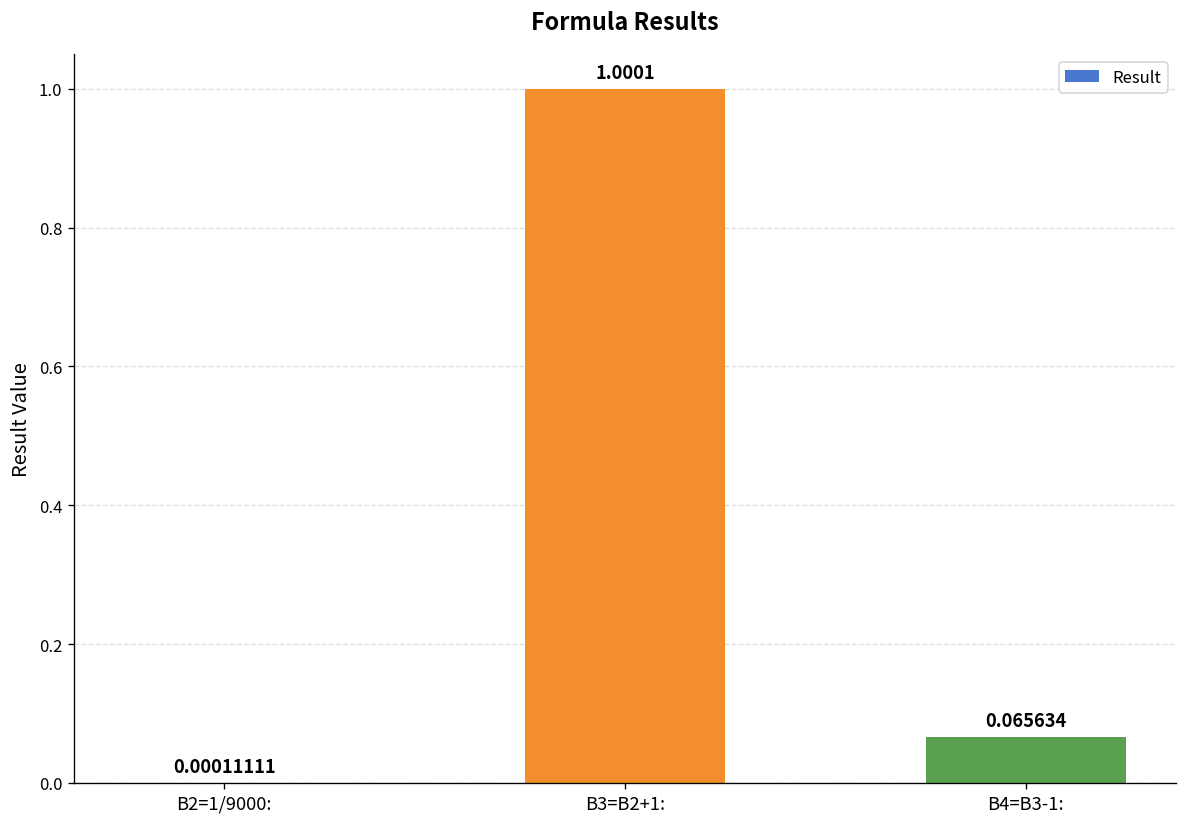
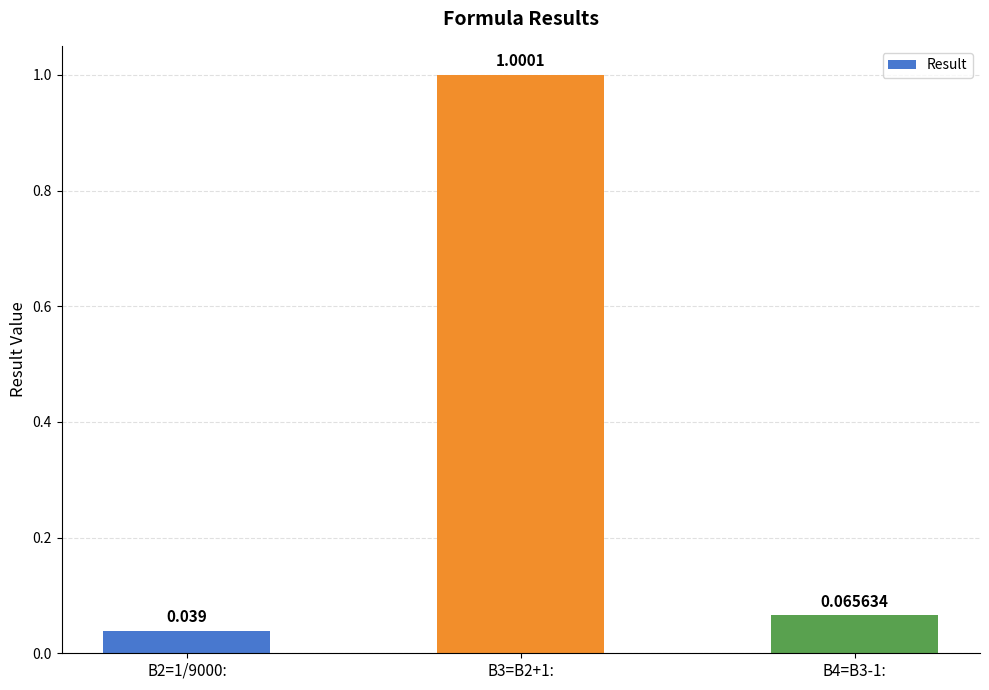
  {
-   "B2=1/9000:": 0.00011111,
+   "B2=1/9000:": 0.039,
    "B3=B2+1:": 1.0001,
    "B4=B3-1:": 0.065634
  }
